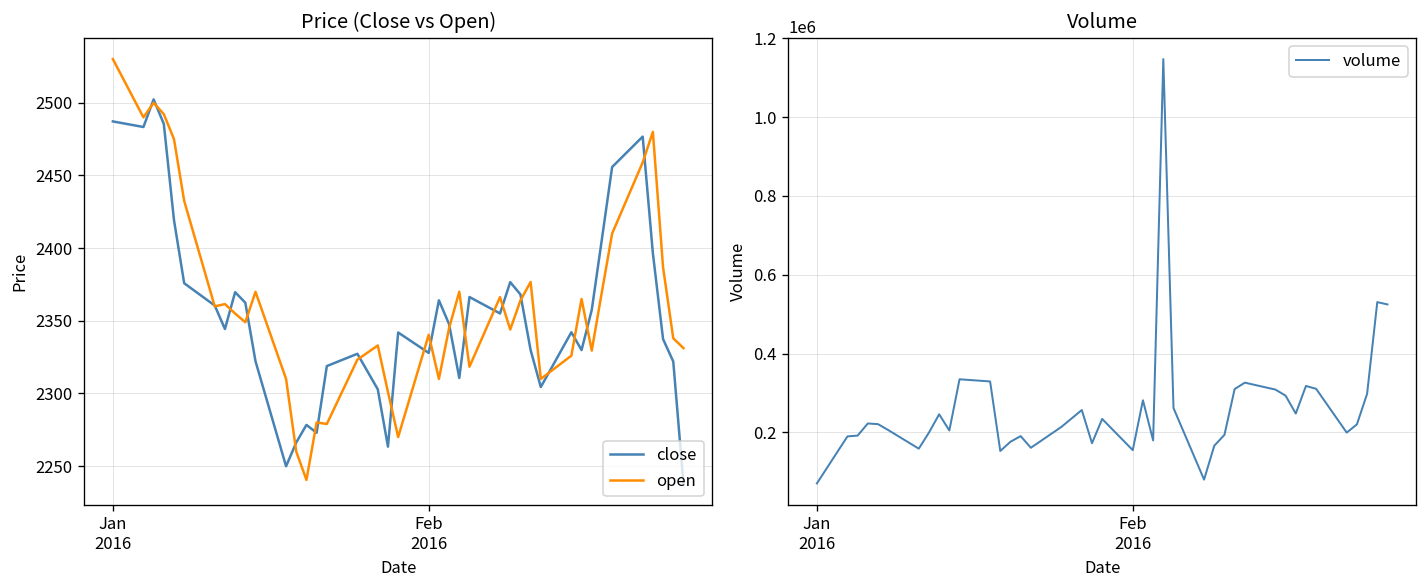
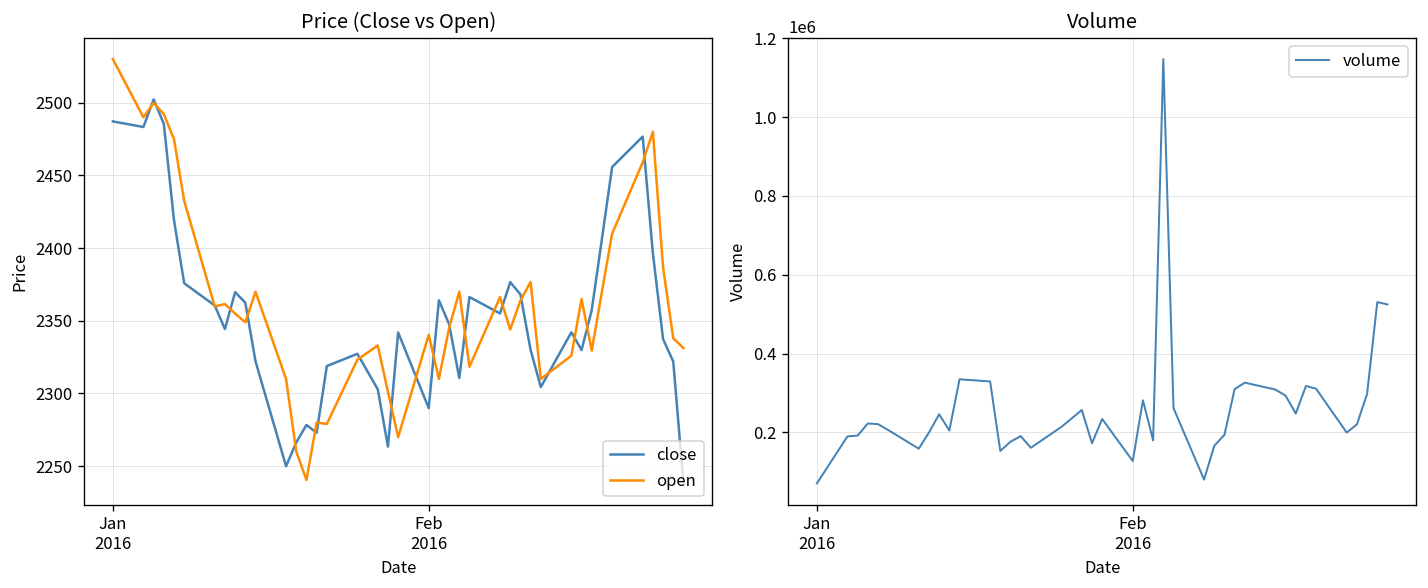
  {
    "Price (Close vs Open)": {
      "close": {
        "Jan 2016": 2487,
-       "Feb 2016": 2328
+       "Feb 2016": 2290
      },
      "open": {
        "Jan 2016": 2530,
        "Feb 2016": 2340
      }
    },
    "Volume": {
      "Jan 2016": 70000,
-     "Feb 2016": 160000
+     "Feb 2016": 130000
    }
  }
